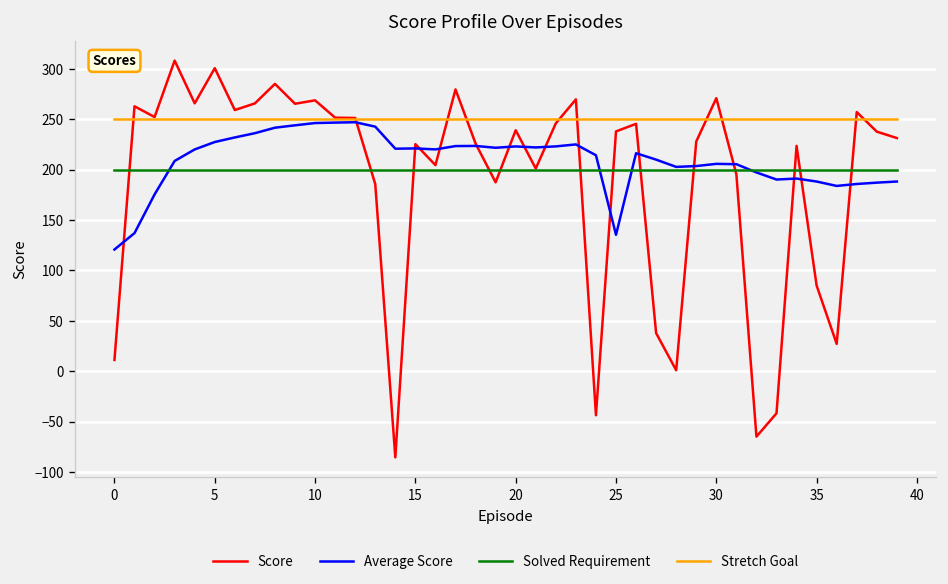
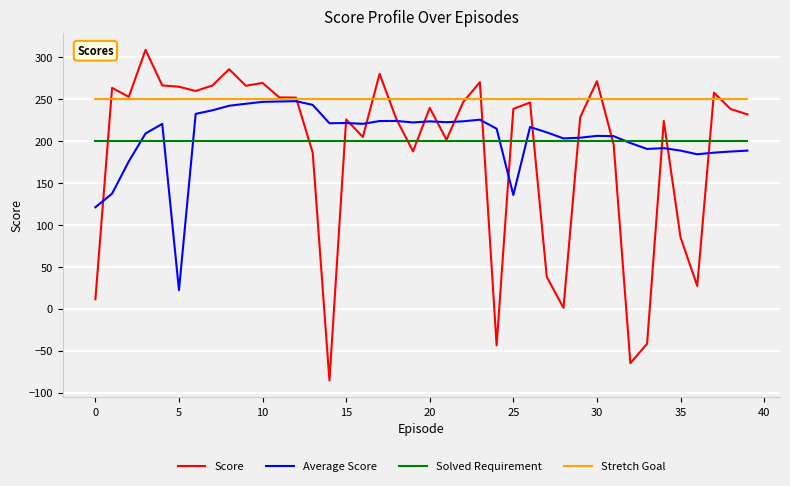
  {
    "Score": {
      "0": 10,
-     "5": 300,
+     "5": 260,
      "10": 270,
      "15": 230,
      "20": 240,
      "25": 240,
      "30": 270,
      "35": 80
    },
    "Average Score": {
      "0": 120,
-     "5": 230,
+     "5": 20,
      "10": 250,
      "15": 220,
      "20": 220,
      "25": 140,
      "30": 210,
      "35": 190
    },
    "Solved Requirement": {
      "0": 200,
      "5": 200,
      "10": 200,
      "15": 200,
      "20": 200,
      "25": 200,
      "30": 200,
      "35": 200
    },
    "Stretch Goal": {
      "0": 250,
      "5": 250,
      "10": 250,
      "15": 250,
      "20": 250,
      "25": 250,
      "30": 250,
      "35": 250
    }
  }
